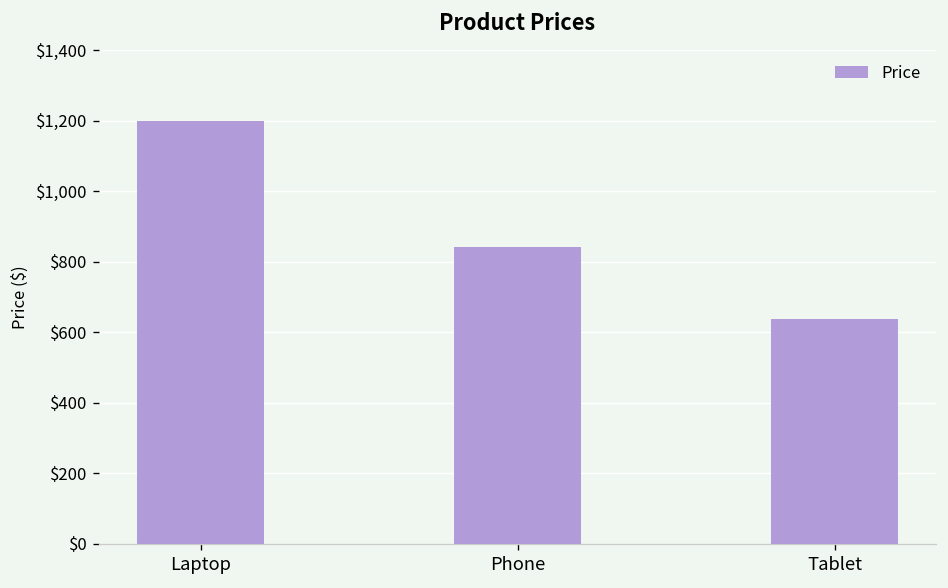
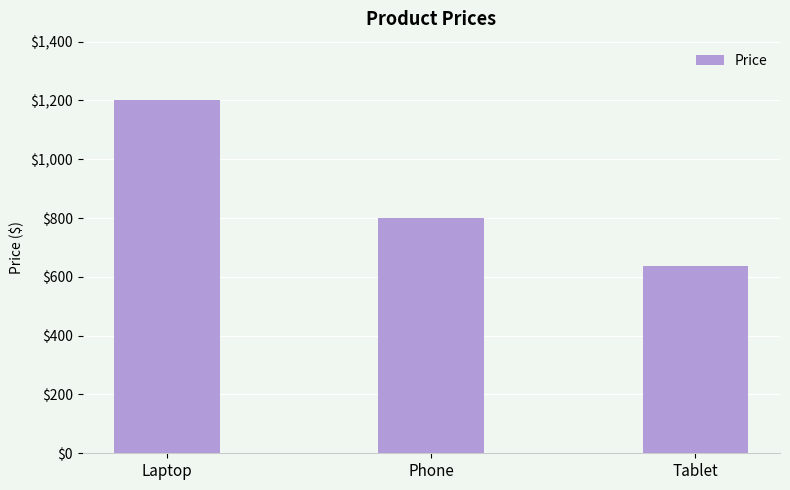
  {
    "Laptop": "$1,200",
-   "Phone": "$840",
+   "Phone": "$800",
    "Tablet": "$640"
  }
